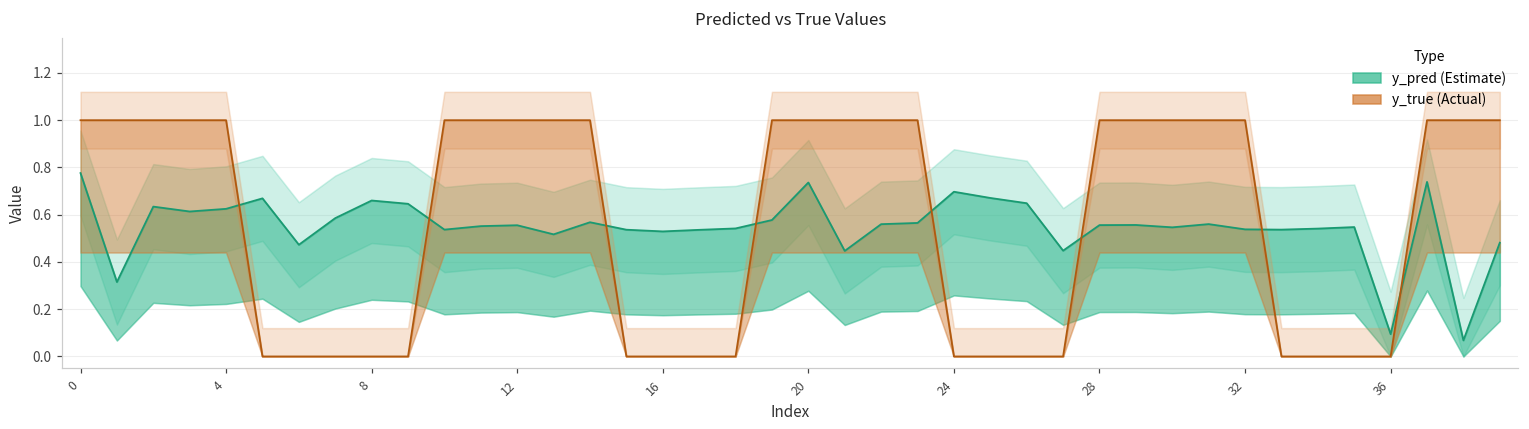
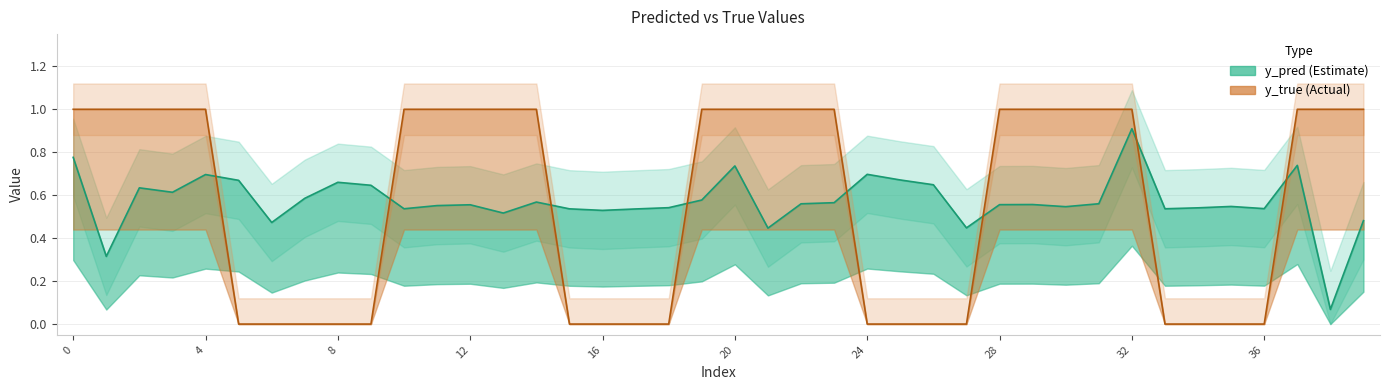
  {
    "y_pred (Estimate)": {
      "0": 0.78,
-     "4": 0.62,
+     "4": 0.70,
      "8": 0.66,
      "12": 0.56,
      "16": 0.53,
      "20": 0.74,
      "24": 0.70,
      "28": 0.56,
-     "32": 0.54,
-     "36": 0.09
+     "32": 0.91,
+     "36": 0.54
    }
  }
